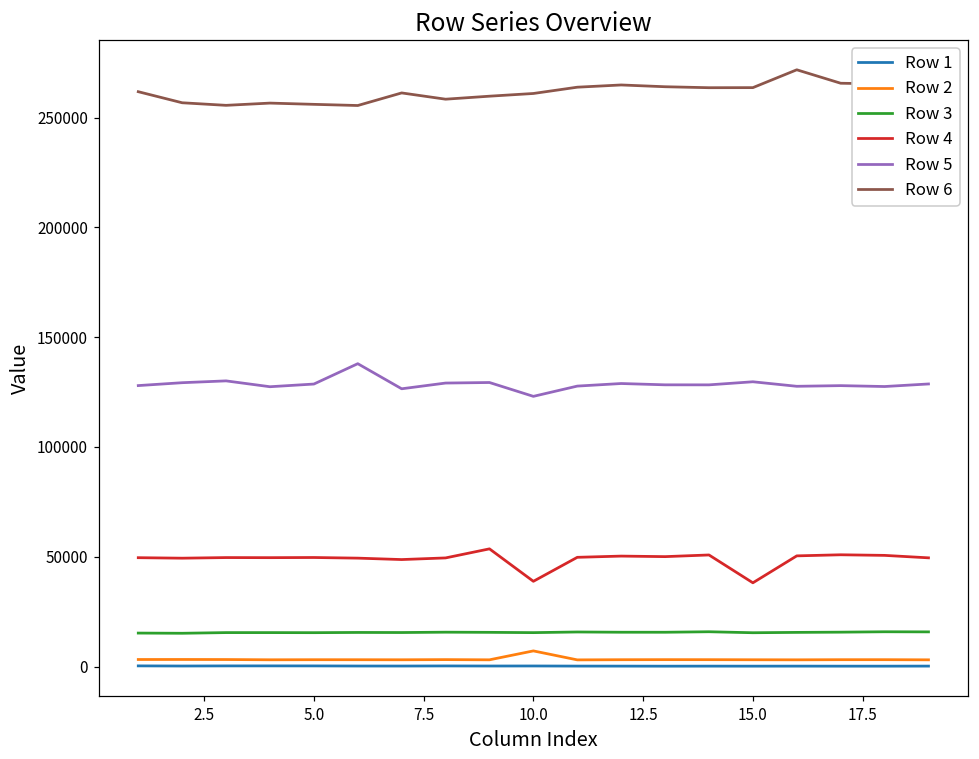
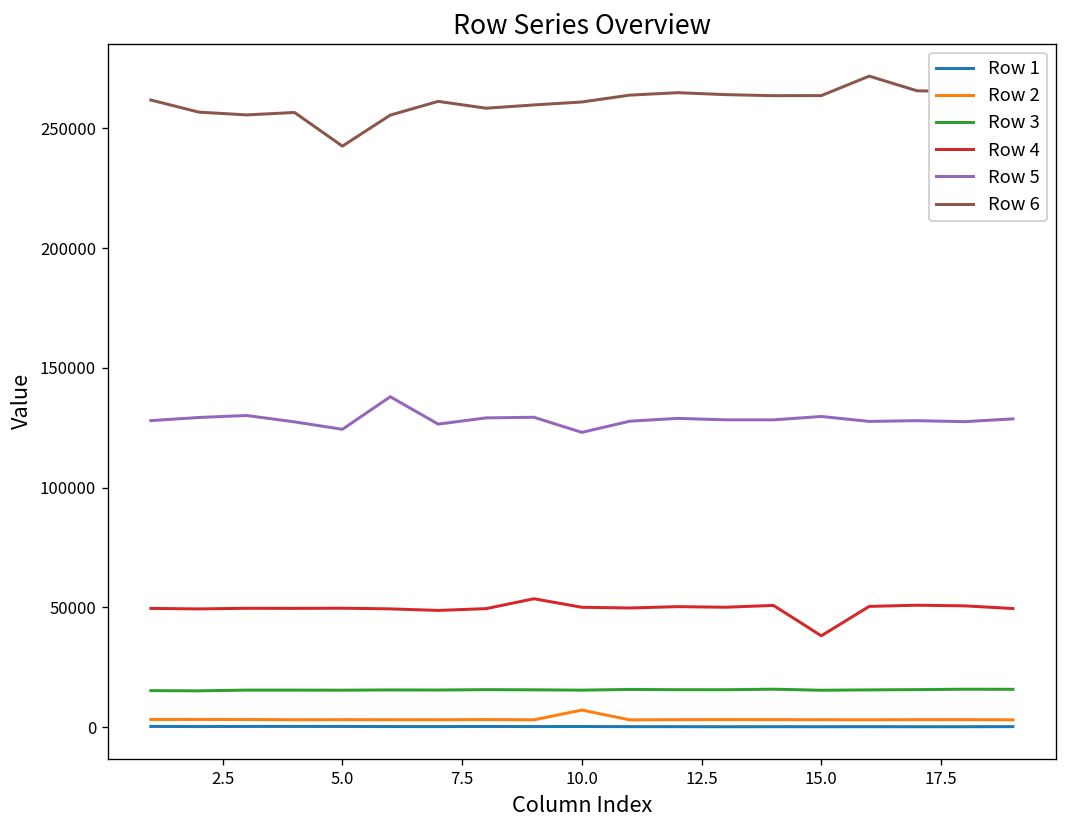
  {
    "Row 1": {
      "5.0": 0,
      "10.0": 0,
      "15.0": 0
    },
    "Row 2": {
      "5.0": 3000,
      "10.0": 7000,
      "15.0": 3000
    },
    "Row 3": {
      "5.0": 15000,
      "10.0": 15000,
      "15.0": 15000
    },
    "Row 4": {
      "5.0": 50000,
-     "10.0": 39000,
+     "10.0": 50000,
      "15.0": 38000
    },
    "Row 5": {
-     "5.0": 129000,
+     "5.0": 124000,
      "10.0": 123000,
      "15.0": 130000
    },
    "Row 6": {
-     "5.0": 256000,
+     "5.0": 243000,
      "10.0": 261000,
      "15.0": 264000
    }
  }
